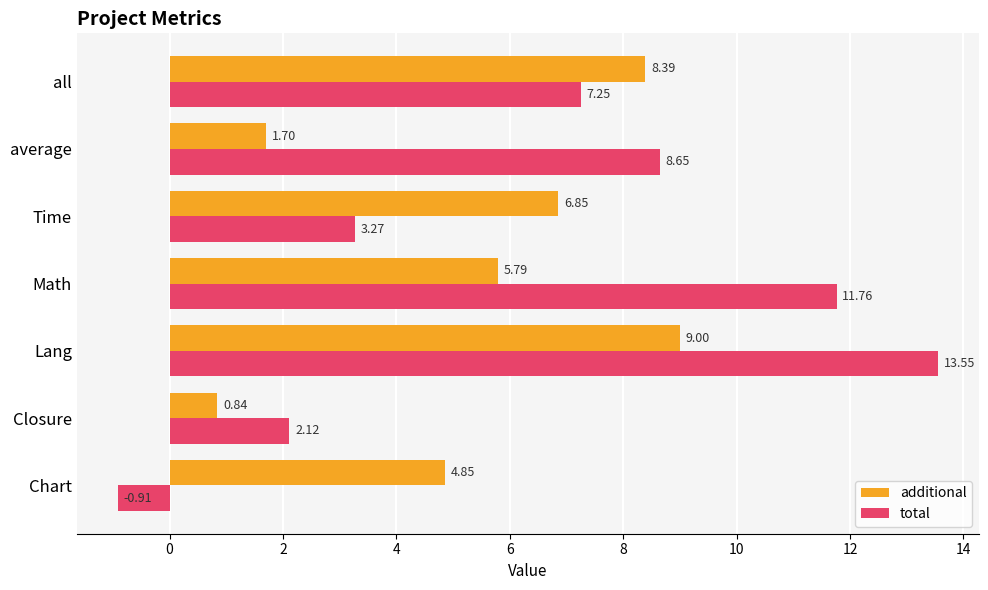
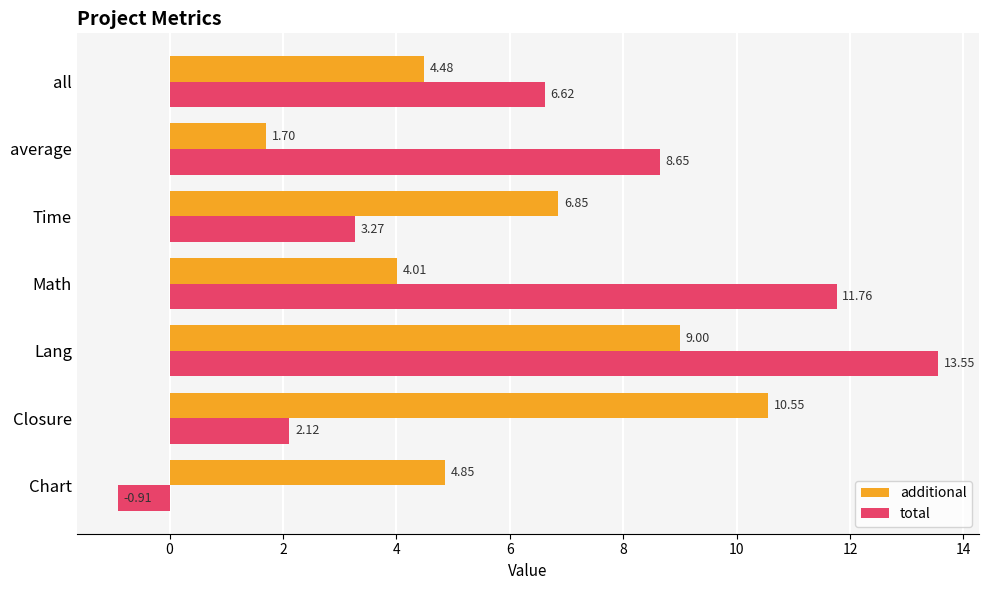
  {
    "additional": {
-     "all": 8.39,
+     "all": 4.48,
      "average": 1.70,
      "Time": 6.85,
-     "Math": 5.79,
+     "Math": 4.01,
      "Lang": 9.00,
-     "Closure": 0.84,
+     "Closure": 10.55,
      "Chart": 4.85
    },
    "total": {
-     "all": 7.25,
+     "all": 6.62,
      "average": 8.65,
      "Time": 3.27,
      "Math": 11.76,
      "Lang": 13.55,
      "Closure": 2.12,
      "Chart": -0.91
    }
  }
